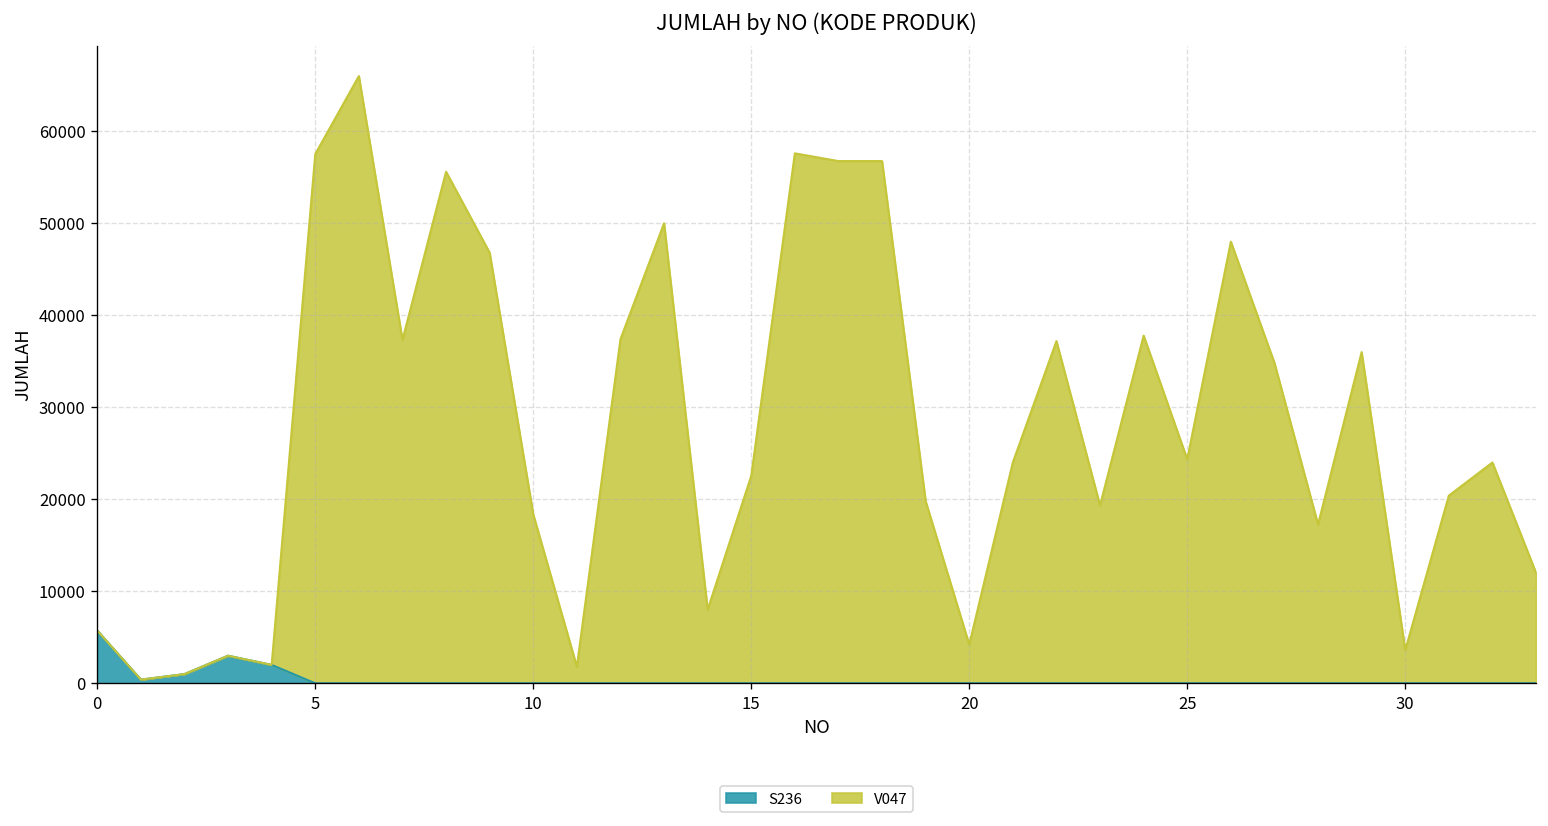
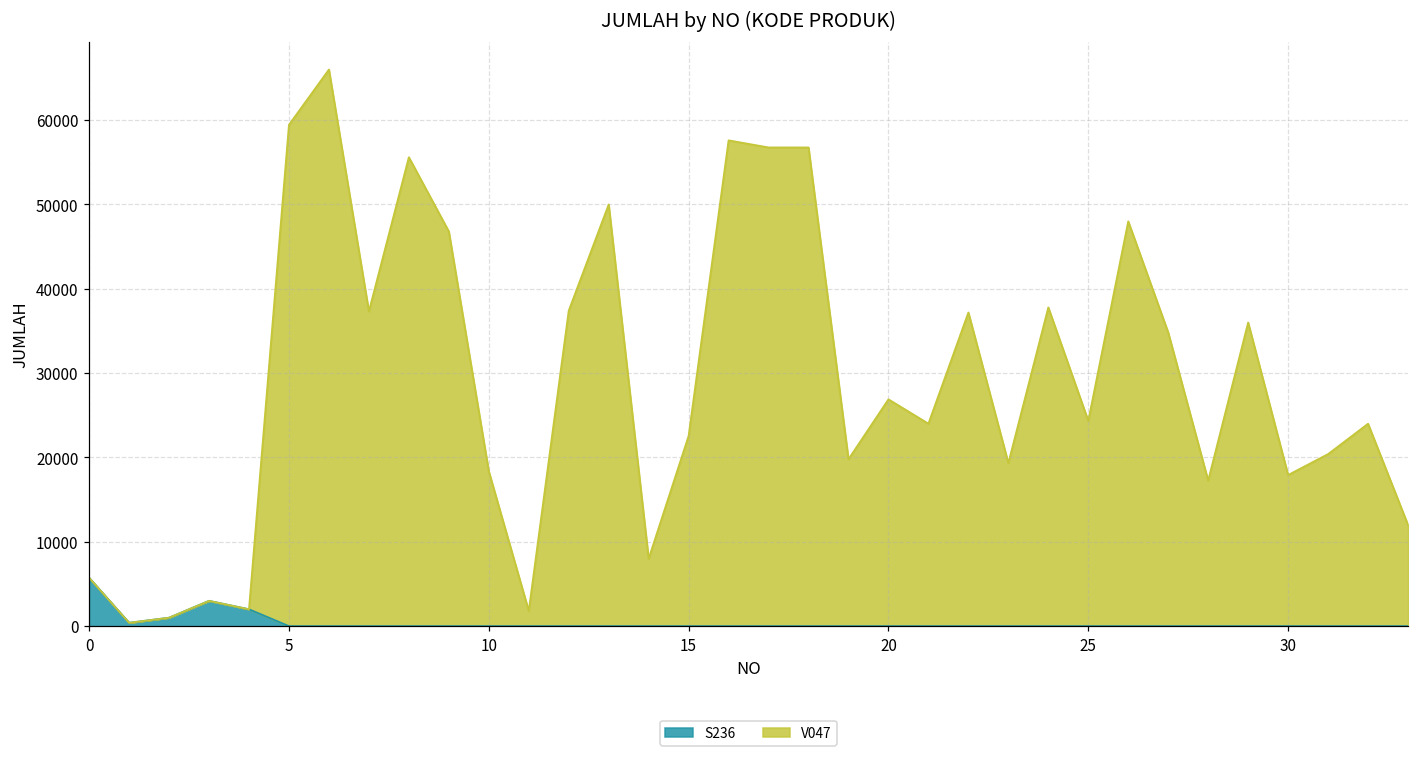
  {
    "S236": {
      "5": 0,
      "10": 0,
      "15": 0,
      "20": 0,
      "25": 0,
      "30": 0
    },
    "V047": {
-     "5": 58000,
+     "5": 59000,
      "10": 18000,
      "15": 23000,
-     "20": 4000,
+     "20": 27000,
      "25": 24000,
-     "30": 4000
+     "30": 18000
    }
  }
